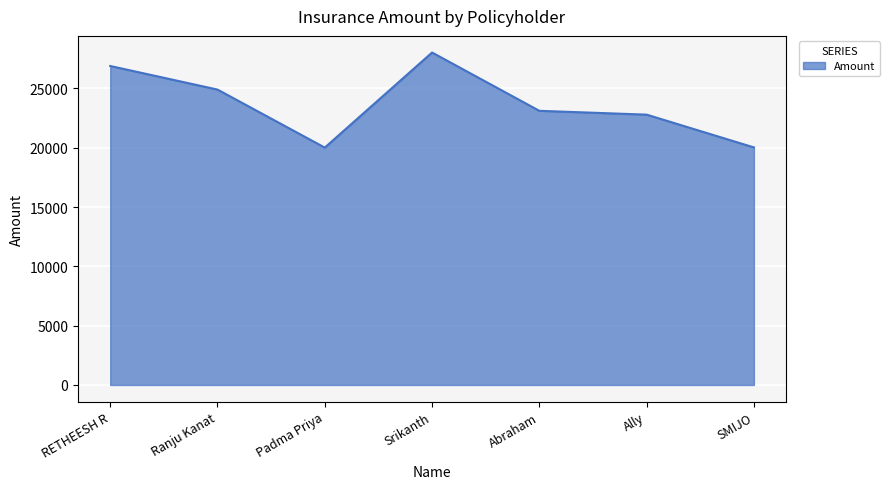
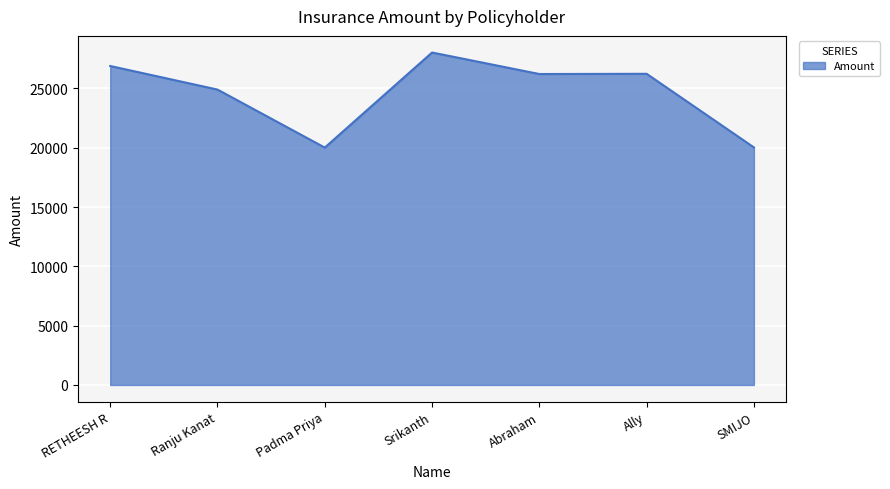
  {
    "RETHEESH R": 26900,
    "Ranju Kanat": 24900,
    "Padma Priya": 20000,
    "Srikanth": 28000,
-   "Abraham": 23100,
-   "Ally": 22800,
+   "Abraham": 26200,
+   "Ally": 26200,
    "SMIJO": 20000
  }
